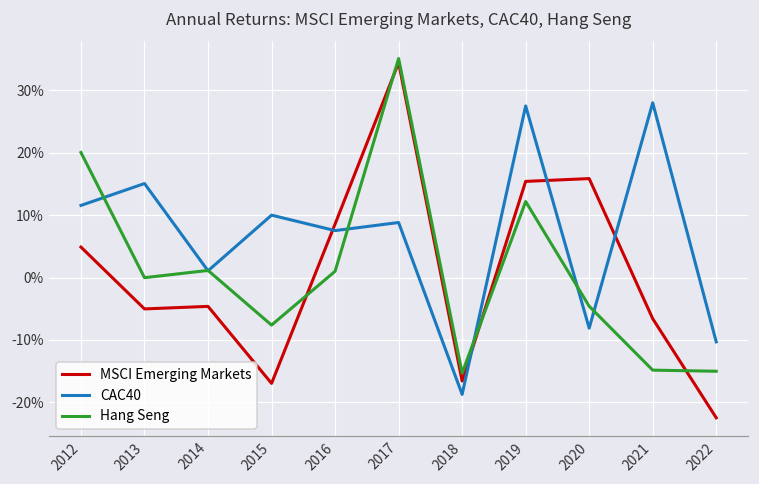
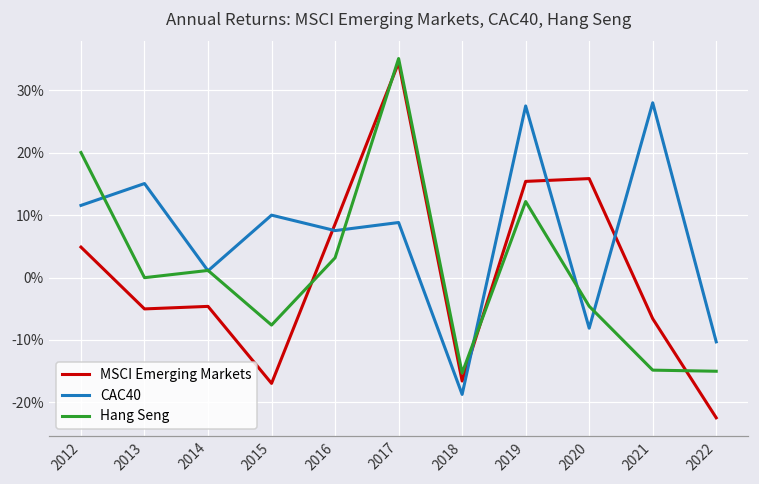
  {
    "MSCI Emerging Markets": {
      "2012": "5%",
      "2013": "-5%",
      "2014": "-5%",
      "2015": "-17%",
      "2016": "9%",
      "2017": "34%",
      "2018": "-17%",
      "2019": "15%",
      "2020": "16%",
      "2021": "-7%",
      "2022": "-22%"
    },
    "CAC40": {
      "2012": "12%",
      "2013": "15%",
      "2015": "10%",
      "2016": "8%",
      "2017": "9%",
      "2018": "-19%",
      "2019": "27%",
      "2020": "-8%",
      "2021": "28%",
      "2022": "-10%"
    },
    "Hang Seng": {
      "2012": "20%",
      "2013": "0%",
      "2015": "-8%",
-     "2016": "1%",
+     "2016": "3%",
      "2017": "35%",
      "2018": "-15%",
      "2019": "12%",
      "2020": "-5%",
      "2021": "-15%",
      "2022": "-15%"
    }
  }
